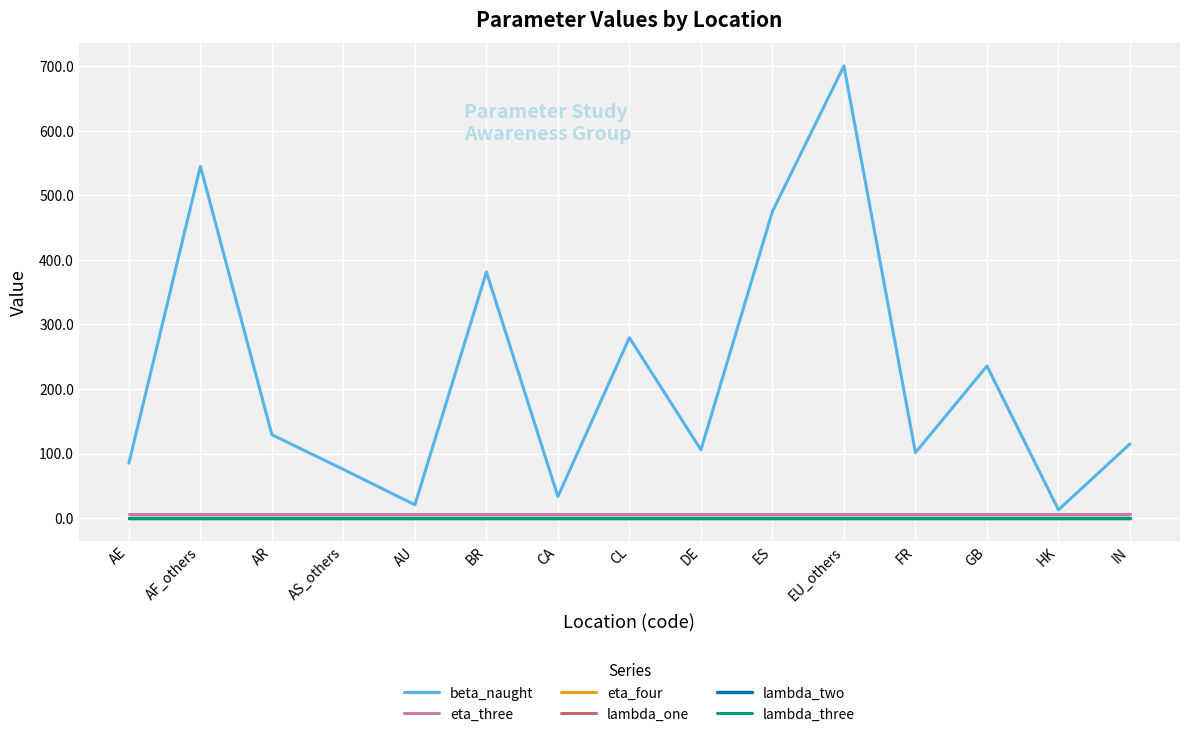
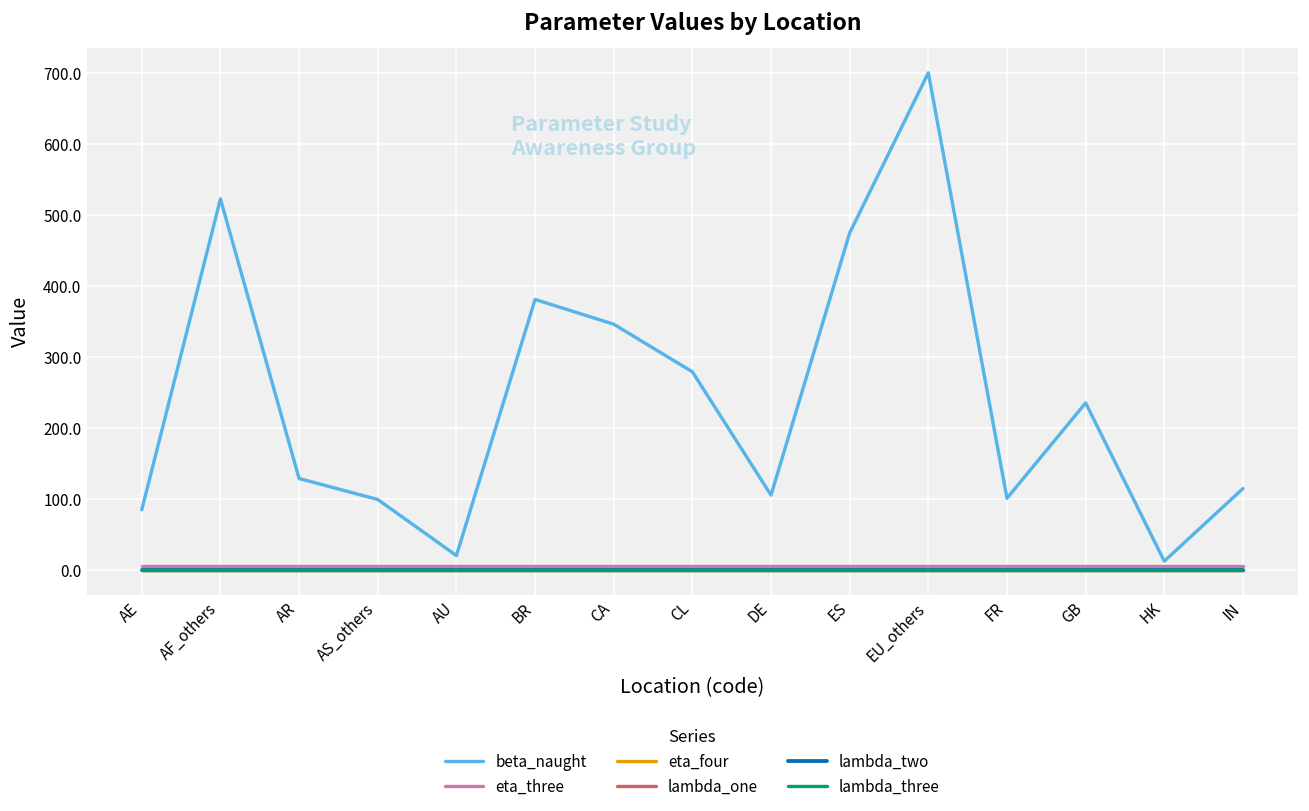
  {
    "beta_naught": {
      "AE": 90,
-     "AF_others": 540,
+     "AF_others": 520,
      "AR": 130,
-     "AS_others": 80,
+     "AS_others": 100,
      "AU": 20,
      "BR": 380,
-     "CA": 30,
+     "CA": 350,
      "CL": 280,
      "DE": 110,
      "ES": 470,
      "EU_others": 700,
      "FR": 100,
      "GB": 240,
      "HK": 10,
      "IN": 120
    },
    "eta_three": {
      "AE": 10,
      "AF_others": 10,
      "AR": 10,
      "AS_others": 10,
      "AU": 10,
      "BR": 10,
      "CA": 10,
      "CL": 10,
      "DE": 10,
      "ES": 10,
      "EU_others": 10,
      "FR": 10,
      "GB": 10,
      "HK": 10,
      "IN": 10
    },
    "lambda_three": {
      "AE": 0,
      "AF_others": 0,
      "AR": 0,
      "AS_others": 0,
      "AU": 0,
      "BR": 0,
      "CA": 0,
      "CL": 0,
      "DE": 0,
      "ES": 0,
      "EU_others": 0,
      "FR": 0,
      "GB": 0,
      "HK": 0,
      "IN": 0
    }
  }
